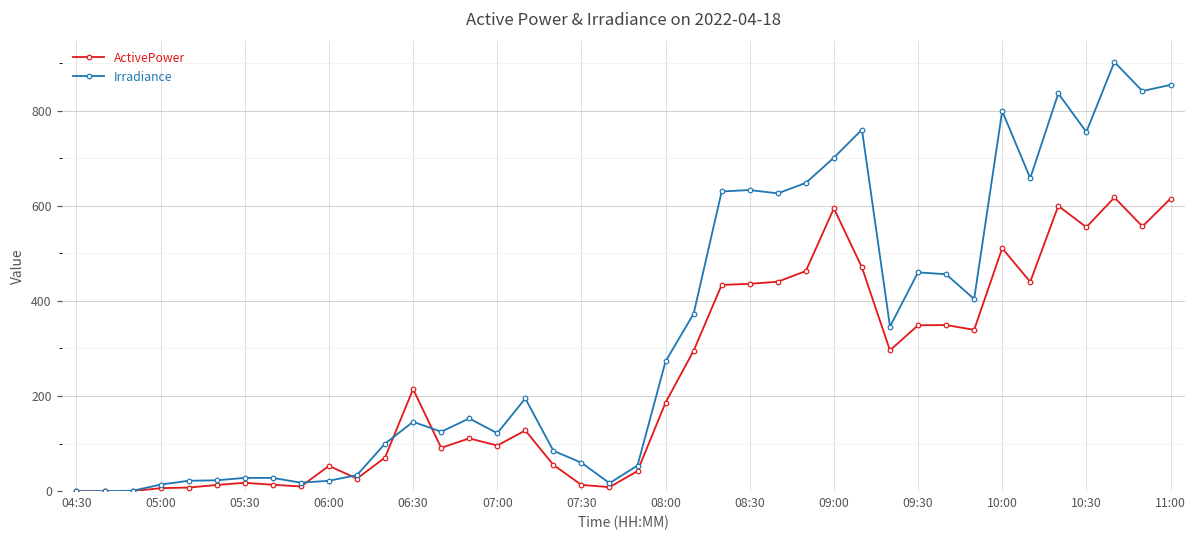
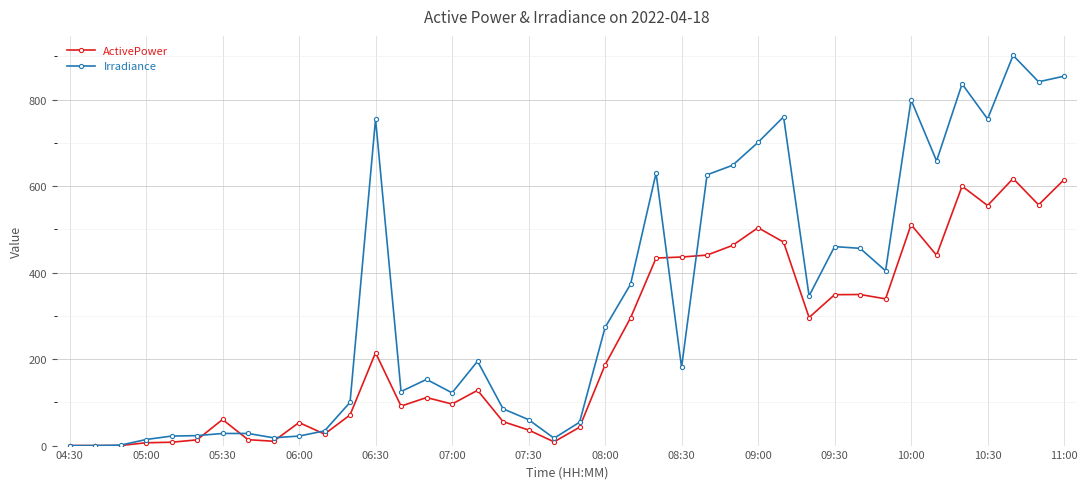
  {
    "ActivePower": {
      "05:00": 10,
-     "05:30": 20,
+     "05:30": 60,
      "06:00": 50,
      "06:30": 210,
      "07:00": 100,
-     "07:30": 10,
+     "07:30": 40,
      "08:00": 190,
      "08:30": 440,
-     "09:00": 590,
+     "09:00": 500,
      "09:30": 350,
      "10:00": 510,
      "10:30": 550,
      "11:00": 610
    },
    "Irradiance": {
      "05:00": 10,
      "05:30": 30,
      "06:00": 20,
-     "06:30": 150,
+     "06:30": 760,
      "07:00": 120,
      "07:30": 60,
      "08:00": 270,
-     "08:30": 630,
+     "08:30": 180,
      "09:00": 700,
      "09:30": 460,
      "10:00": 800,
      "10:30": 760,
      "11:00": 850
    }
  }
